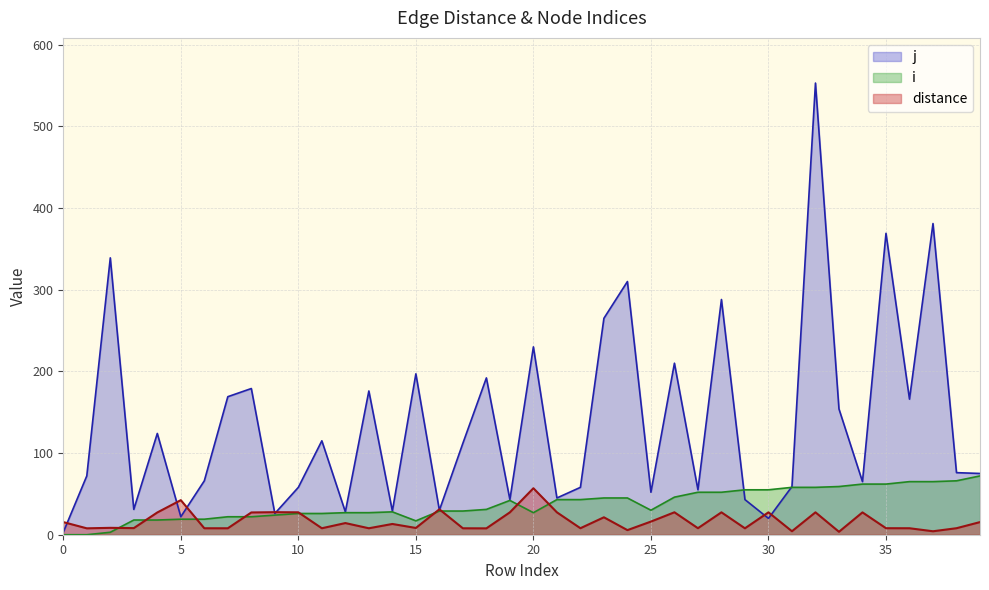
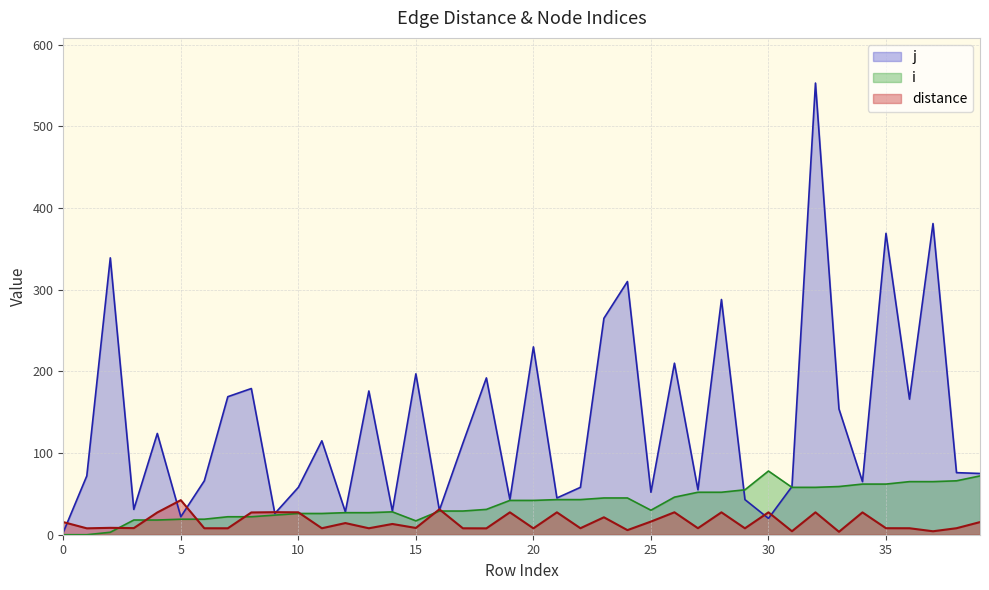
  {
    "j": {
      "10": 60,
      "15": 200,
      "20": 230,
      "25": 50,
      "30": 20,
      "35": 370
    },
    "i": {
      "15": 20,
-     "20": 30,
+     "20": 40,
      "25": 30,
-     "30": 60,
+     "30": 80,
      "35": 60
    },
    "distance": {
      "0": 20,
      "5": 40,
      "15": 10,
-     "20": 60,
+     "20": 10,
      "25": 20,
      "30": 30,
      "35": 10
    }
  }
